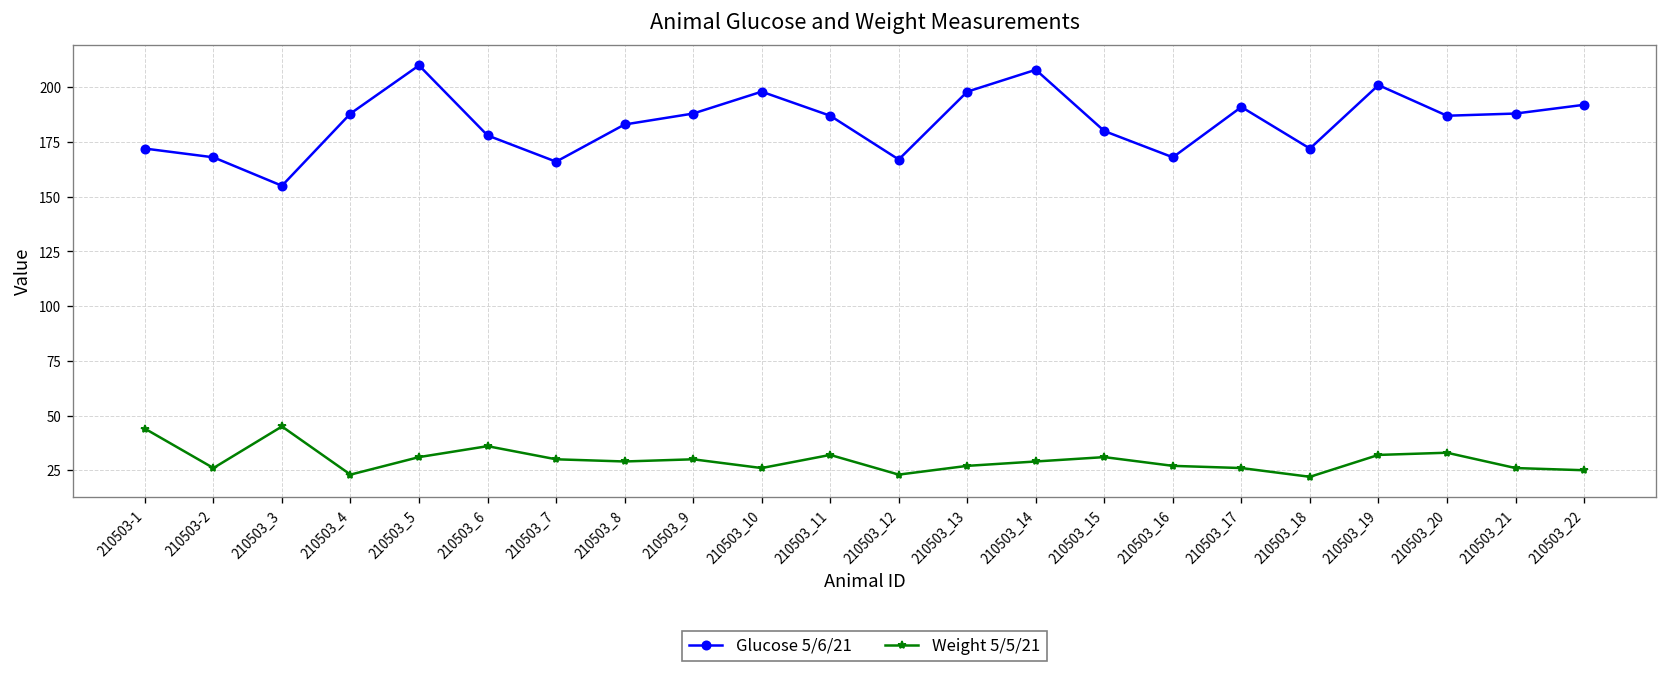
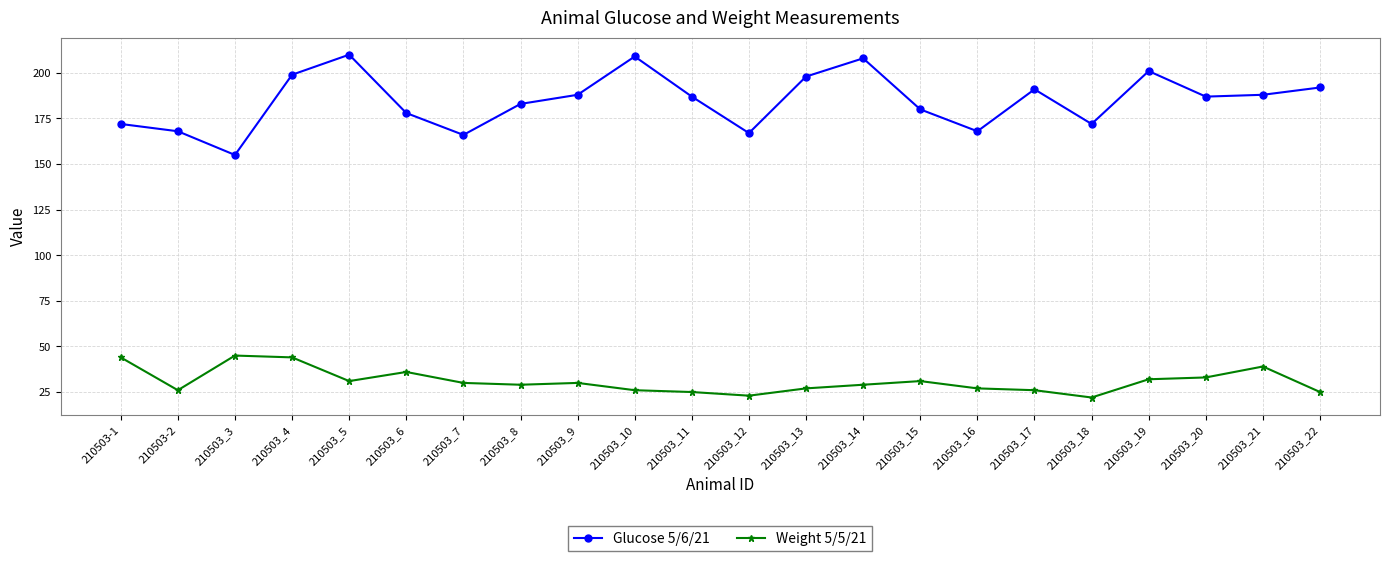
  {
    "Glucose 5/6/21": {
      "210503-1": 172,
      "210503-2": 168,
      "210503_3": 155,
-     "210503_4": 188,
+     "210503_4": 199,
      "210503_5": 210,
      "210503_6": 178,
      "210503_7": 166,
      "210503_8": 183,
      "210503_9": 188,
-     "210503_10": 198,
+     "210503_10": 209,
      "210503_11": 187,
      "210503_12": 167,
      "210503_13": 198,
      "210503_14": 208,
      "210503_15": 180,
      "210503_16": 168,
      "210503_17": 191,
      "210503_18": 172,
      "210503_19": 201,
      "210503_20": 187,
      "210503_21": 188,
      "210503_22": 192
    },
    "Weight 5/5/21": {
      "210503-1": 44,
      "210503-2": 26,
      "210503_3": 45,
-     "210503_4": 23,
+     "210503_4": 44,
      "210503_5": 31,
      "210503_6": 36,
      "210503_7": 30,
      "210503_8": 29,
      "210503_9": 30,
      "210503_10": 26,
-     "210503_11": 32,
+     "210503_11": 25,
      "210503_12": 23,
      "210503_13": 27,
      "210503_14": 29,
      "210503_15": 31,
      "210503_16": 27,
      "210503_17": 26,
      "210503_18": 22,
      "210503_19": 32,
      "210503_20": 33,
-     "210503_21": 26,
+     "210503_21": 39,
      "210503_22": 25
    }
  }
